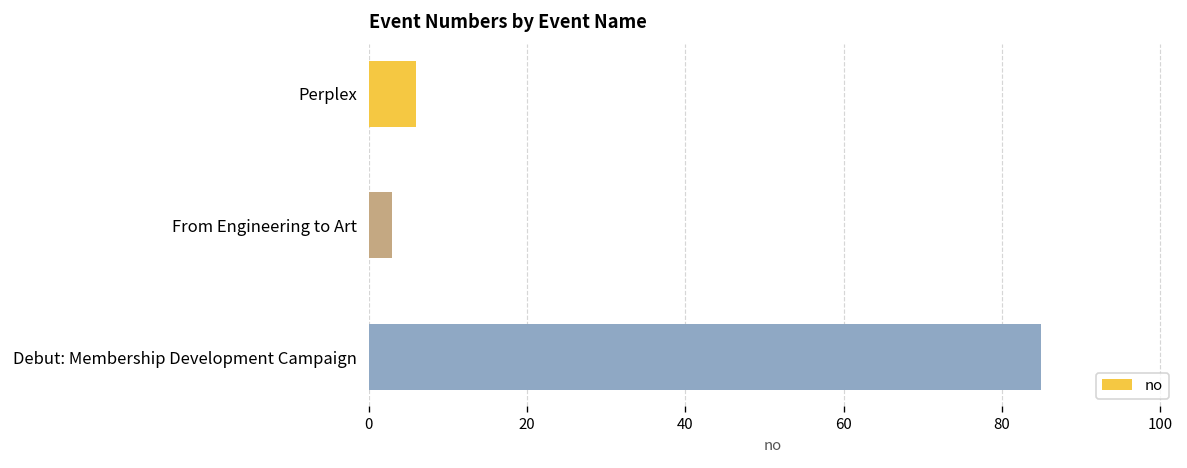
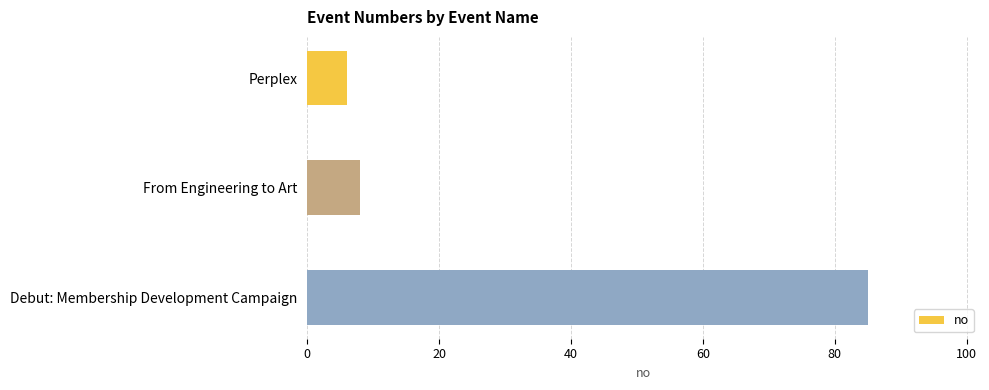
  {
    "Perplex": 6,
-   "From Engineering to Art": 3,
+   "From Engineering to Art": 8,
    "Debut: Membership Development Campaign": 85
  }
